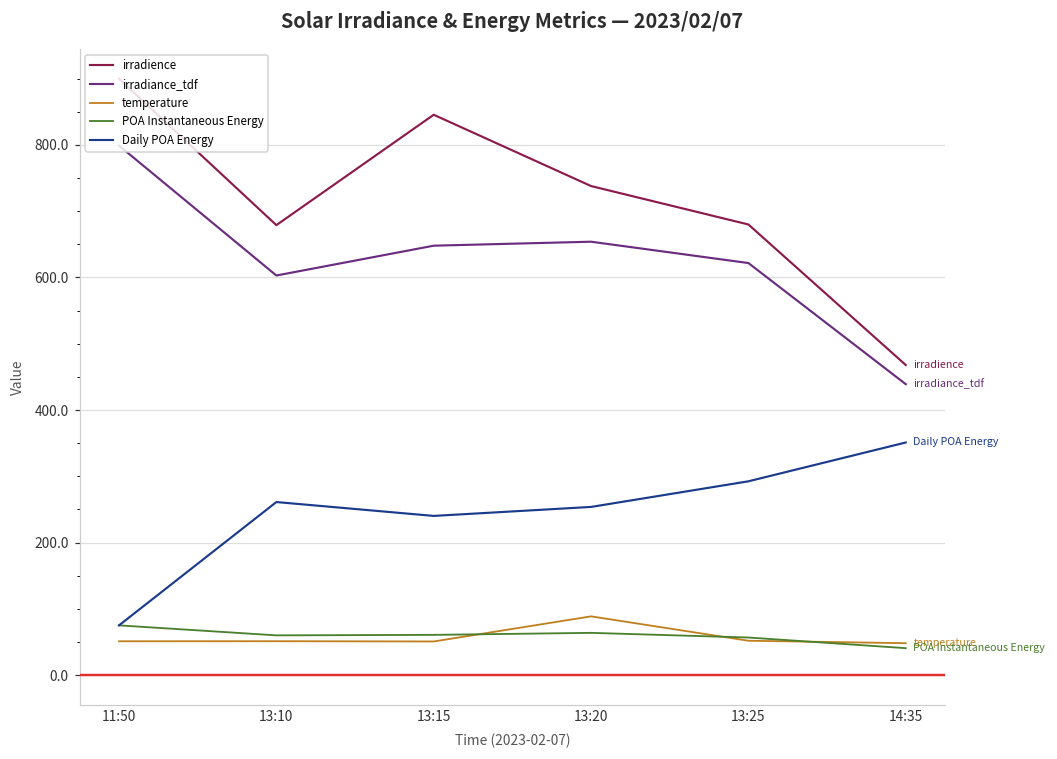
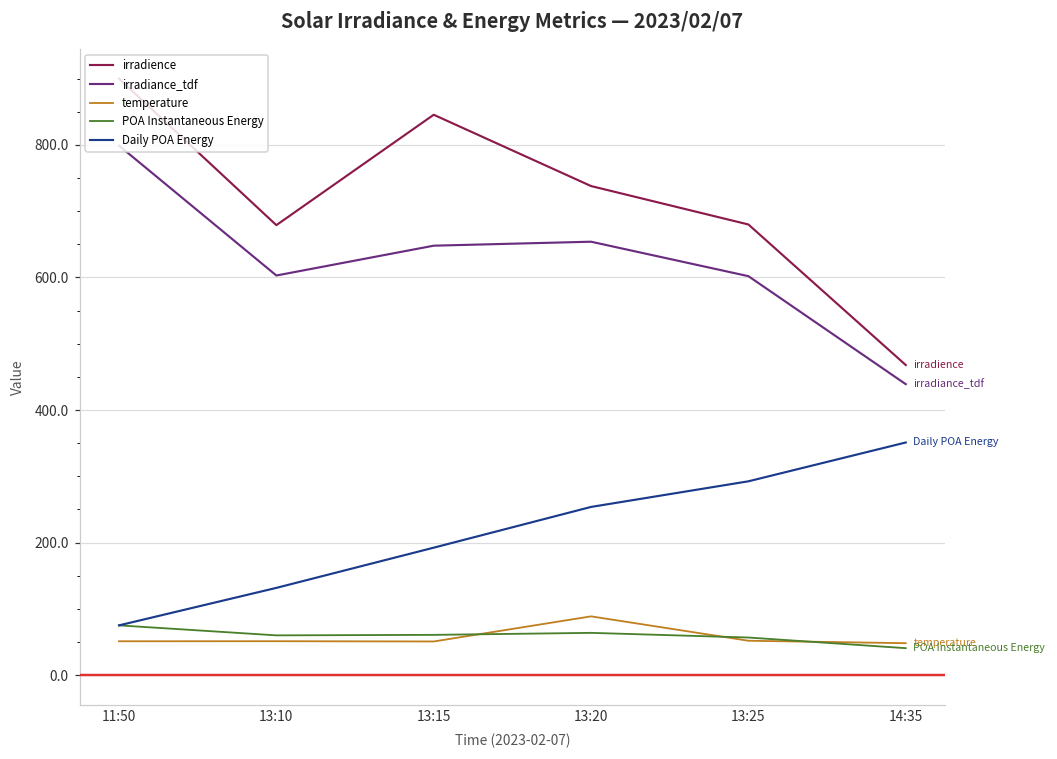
  {
    "irradience": {
      "13:10": 680,
      "13:15": 850,
      "13:20": 740,
      "13:25": 680,
      "14:35": 470
    },
    "irradiance_tdf": {
      "11:50": 800,
      "13:10": 600,
      "13:15": 650,
      "13:20": 650,
-     "13:25": 620,
+     "13:25": 600,
      "14:35": 440
    },
    "temperature": {
      "11:50": 50,
      "13:10": 50,
      "13:15": 50,
      "13:20": 90,
      "13:25": 50,
      "14:35": 50
    },
    "POA Instantaneous Energy": {
      "13:10": 60,
      "13:15": 60,
      "13:20": 60,
      "13:25": 60,
      "14:35": 40
    },
    "Daily POA Energy": {
-     "13:10": 260,
-     "13:15": 240,
+     "13:10": 130,
+     "13:15": 190,
      "13:20": 250,
      "13:25": 290,
      "14:35": 350
    }
  }
